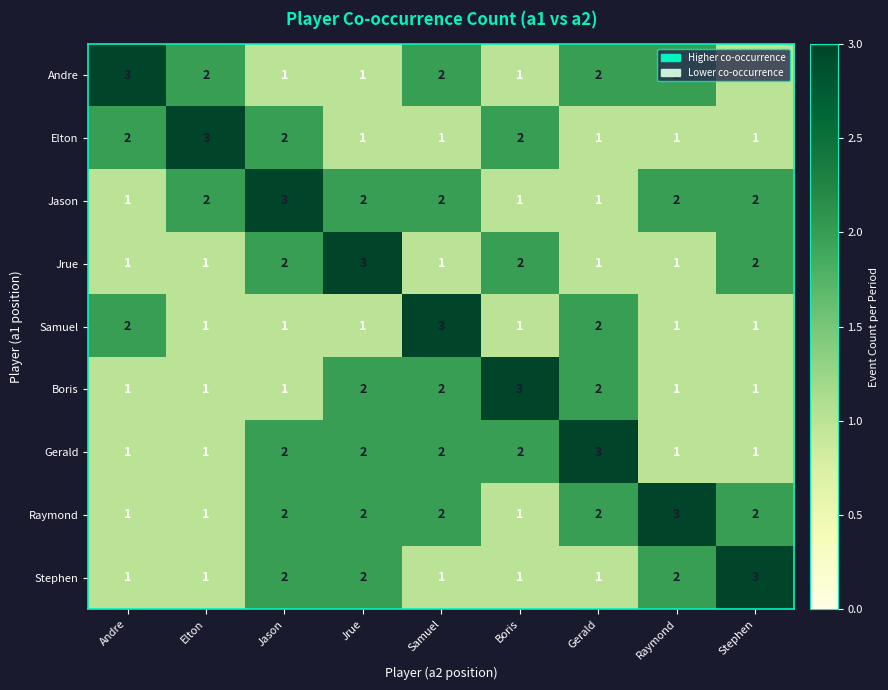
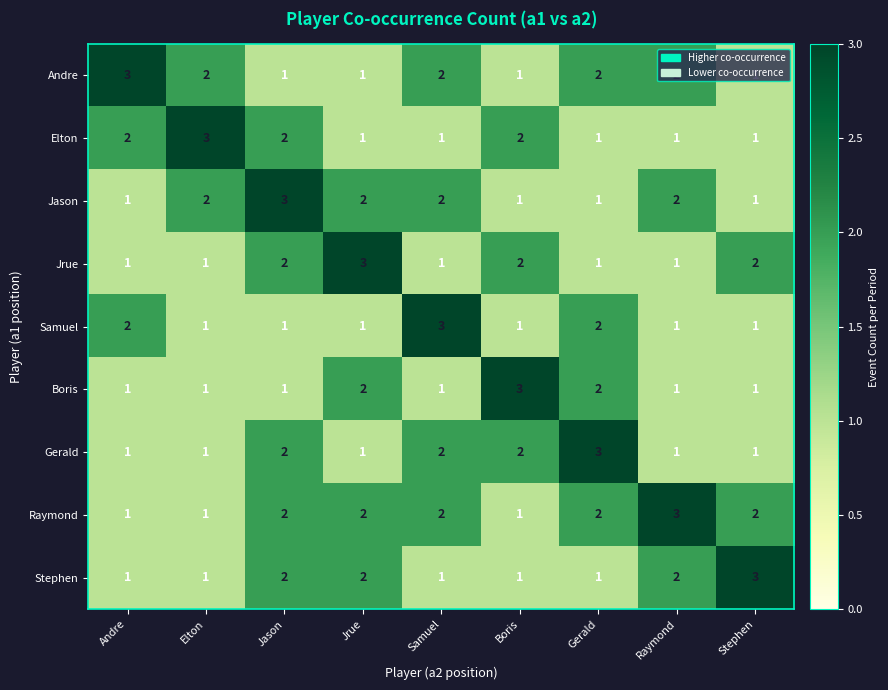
  {
    "Andre": {
      "Elton": 2,
      "Jason": 1,
      "Jrue": 1,
      "Samuel": 2,
      "Boris": 1,
      "Gerald": 2
    },
    "Elton": {
      "Andre": 2,
      "Jason": 2,
      "Jrue": 1,
      "Samuel": 1,
      "Boris": 2,
      "Gerald": 1,
      "Raymond": 1,
      "Stephen": 1
    },
    "Jason": {
      "Andre": 1,
      "Elton": 2,
      "Jrue": 2,
      "Samuel": 2,
      "Boris": 1,
      "Gerald": 1,
      "Raymond": 2,
-     "Stephen": 2
+     "Stephen": 1
    },
    "Jrue": {
      "Andre": 1,
      "Elton": 1,
      "Jason": 2,
      "Samuel": 1,
      "Boris": 2,
      "Gerald": 1,
      "Raymond": 1,
      "Stephen": 2
    },
    "Samuel": {
      "Andre": 2,
      "Elton": 1,
      "Jason": 1,
      "Jrue": 1,
      "Boris": 1,
      "Gerald": 2,
      "Raymond": 1,
      "Stephen": 1
    },
    "Boris": {
      "Andre": 1,
      "Elton": 1,
      "Jason": 1,
      "Jrue": 2,
-     "Samuel": 2,
+     "Samuel": 1,
      "Gerald": 2,
      "Raymond": 1,
      "Stephen": 1
    },
    "Gerald": {
      "Andre": 1,
      "Elton": 1,
      "Jason": 2,
-     "Jrue": 2,
+     "Jrue": 1,
      "Samuel": 2,
      "Boris": 2,
      "Raymond": 1,
      "Stephen": 1
    },
    "Raymond": {
      "Andre": 1,
      "Elton": 1,
      "Jason": 2,
      "Jrue": 2,
      "Samuel": 2,
      "Boris": 1,
      "Gerald": 2,
      "Stephen": 2
    },
    "Stephen": {
      "Andre": 1,
      "Elton": 1,
      "Jason": 2,
      "Jrue": 2,
      "Samuel": 1,
      "Boris": 1,
      "Gerald": 1,
      "Raymond": 2
    }
  }
